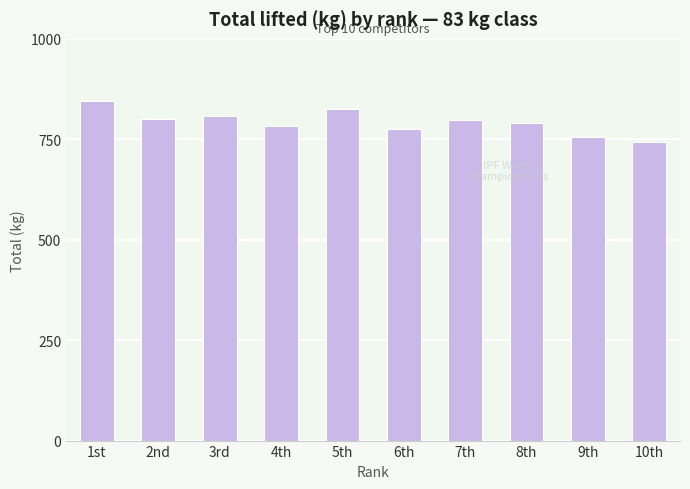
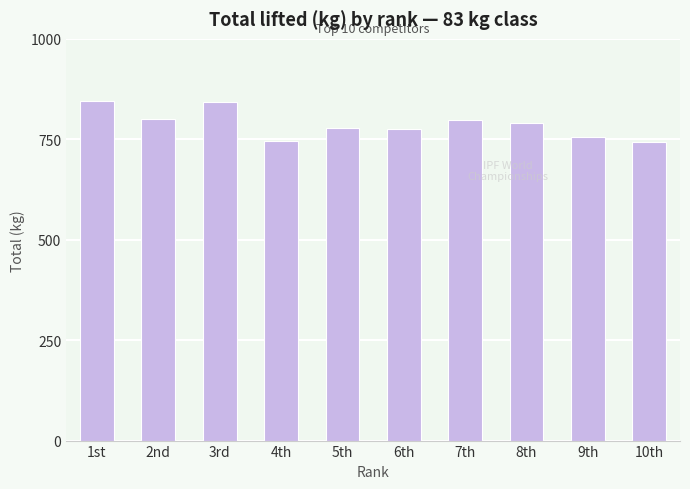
  {
    "1st": 850,
    "2nd": 800,
-   "3rd": 810,
-   "4th": 780,
-   "5th": 830,
+   "3rd": 840,
+   "4th": 750,
+   "5th": 780,
    "6th": 780,
    "7th": 800,
    "8th": 790,
    "9th": 760,
    "10th": 740
  }
